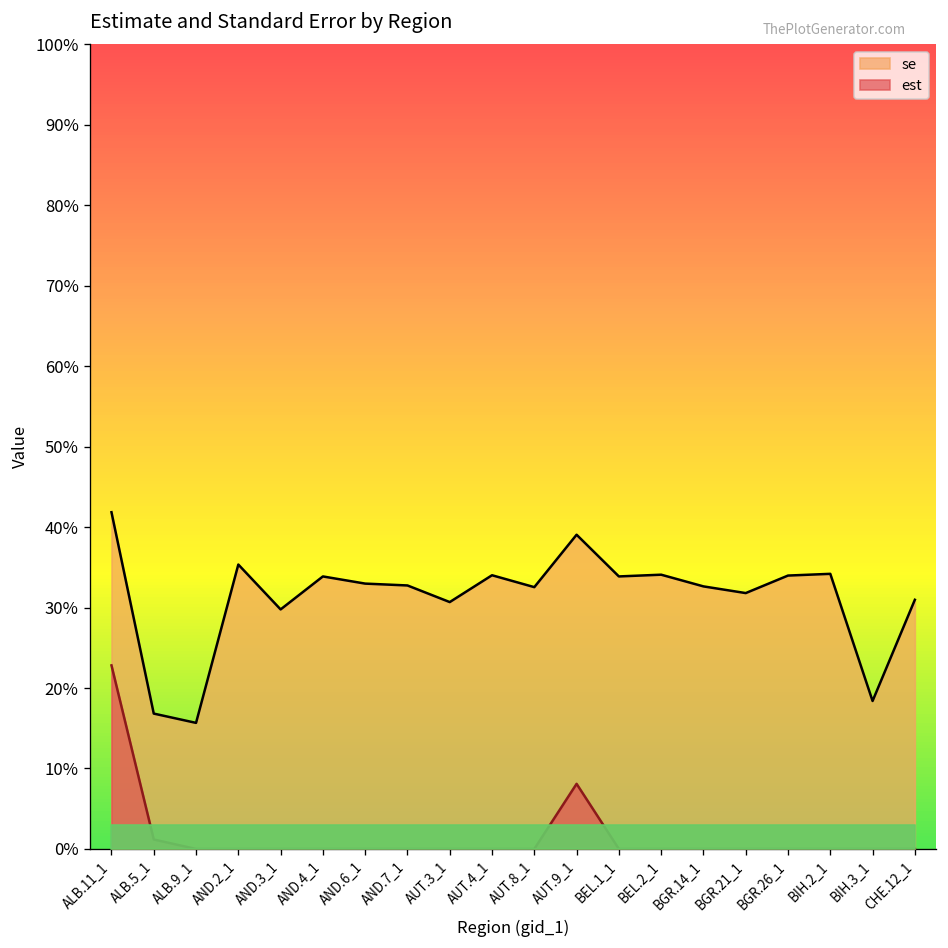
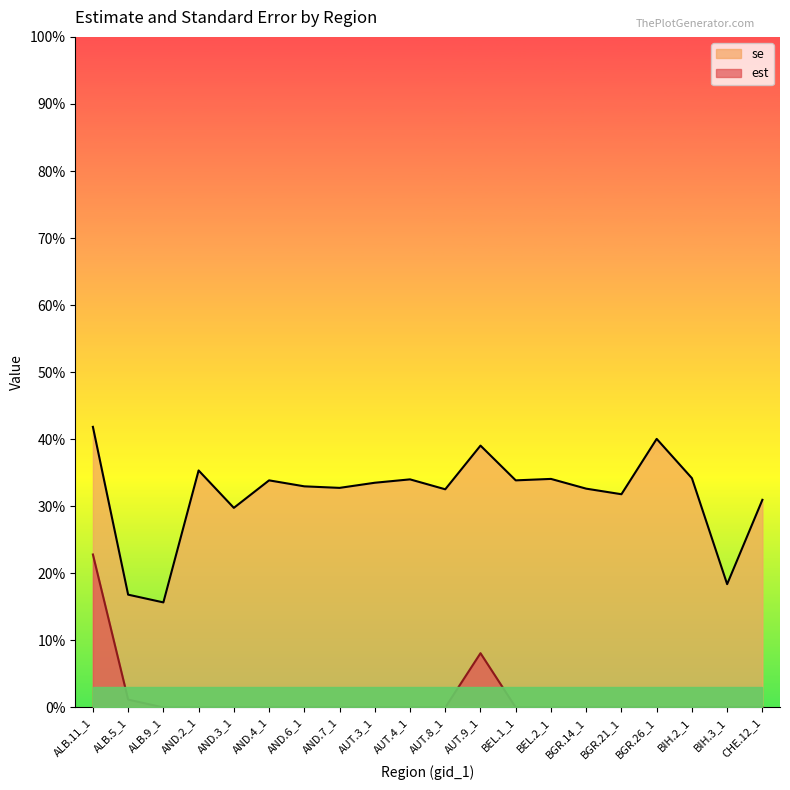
  {
    "se": {
      "ALB.11_1": "42%",
      "ALB.5_1": "17%",
      "ALB.9_1": "16%",
      "AND.2_1": "35%",
      "AND.3_1": "30%",
      "AND.4_1": "34%",
      "AND.6_1": "33%",
      "AND.7_1": "33%",
-     "AUT.3_1": "31%",
+     "AUT.3_1": "34%",
      "AUT.4_1": "34%",
      "AUT.8_1": "33%",
      "AUT.9_1": "39%",
      "BEL.1_1": "34%",
      "BEL.2_1": "34%",
      "BGR.14_1": "33%",
      "BGR.21_1": "32%",
-     "BGR.26_1": "34%",
+     "BGR.26_1": "40%",
      "BIH.2_1": "34%",
      "BIH.3_1": "18%",
      "CHE.12_1": "31%"
    },
    "est": {
      "ALB.11_1": "23%",
      "ALB.5_1": "1%",
      "ALB.9_1": "0%",
      "AND.2_1": "0%",
      "AND.3_1": "0%",
      "AND.4_1": "0%",
      "AND.6_1": "0%",
      "AND.7_1": "0%",
      "AUT.3_1": "0%",
      "AUT.4_1": "0%",
      "AUT.8_1": "0%",
      "AUT.9_1": "8%",
      "BEL.1_1": "0%",
      "BEL.2_1": "0%",
      "BGR.14_1": "0%",
      "BGR.21_1": "0%",
      "BGR.26_1": "0%",
      "BIH.2_1": "0%",
      "BIH.3_1": "0%",
      "CHE.12_1": "0%"
    }
  }
